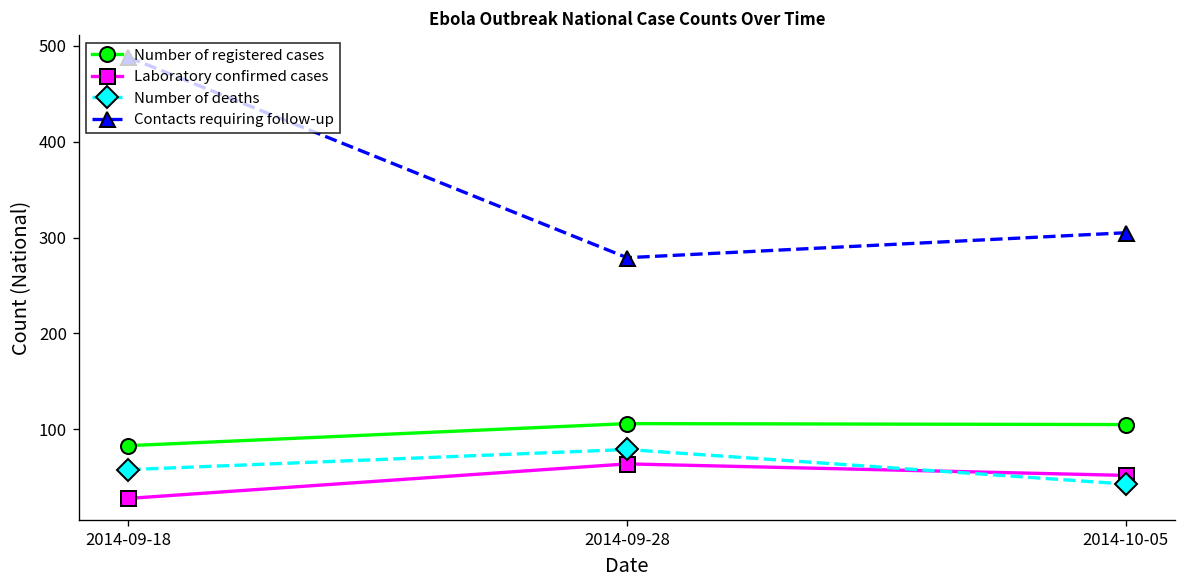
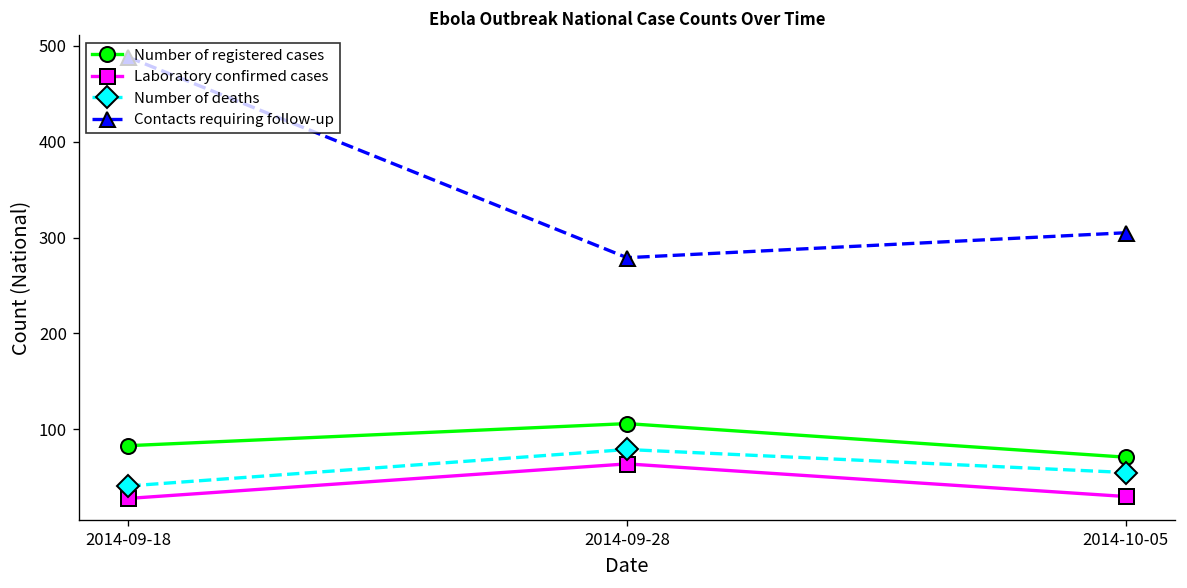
  {
    "Number of registered cases": {
      "2014-09-18": 80,
      "2014-09-28": 110,
-     "2014-10-05": 110
+     "2014-10-05": 70
    },
    "Laboratory confirmed cases": {
      "2014-09-18": 30,
      "2014-09-28": 60,
-     "2014-10-05": 50
+     "2014-10-05": 30
    },
    "Number of deaths": {
-     "2014-09-18": 60,
+     "2014-09-18": 40,
      "2014-09-28": 80,
-     "2014-10-05": 40
+     "2014-10-05": 60
    },
    "Contacts requiring follow-up": {
      "2014-09-28": 280,
      "2014-10-05": 310
    }
  }
